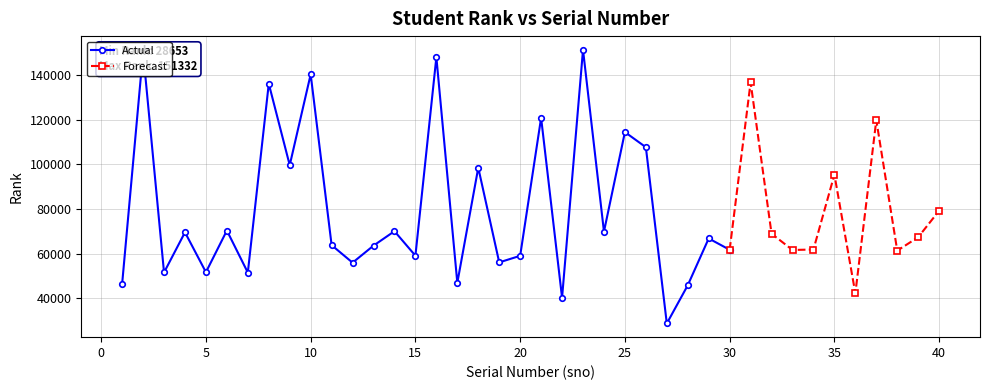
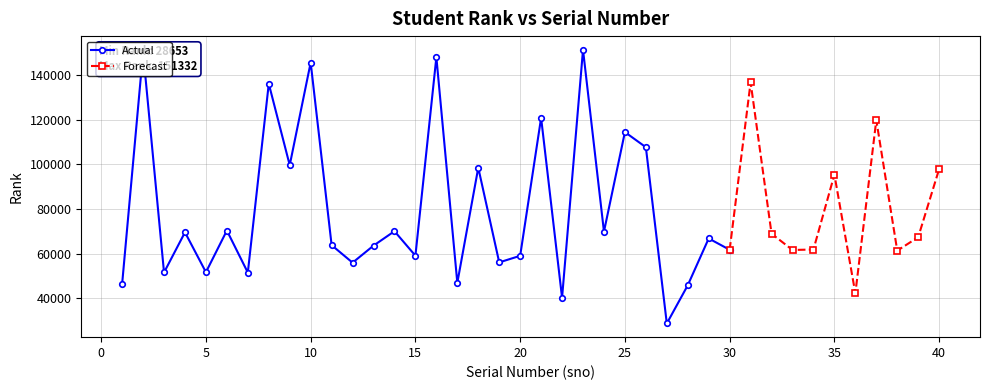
  {
    "Actual": {
      "5": 52000,
-     "10": 140000,
+     "10": 146000,
      "15": 59000,
      "20": 59000,
      "25": 114000
    },
    "Forecast": {
      "35": 95000,
-     "40": 79000
+     "40": 98000
    }
  }
